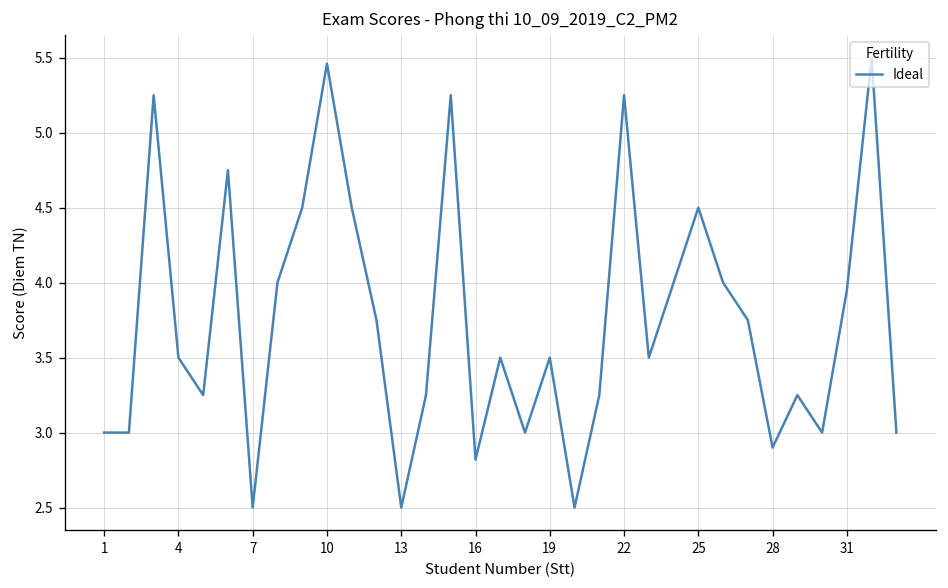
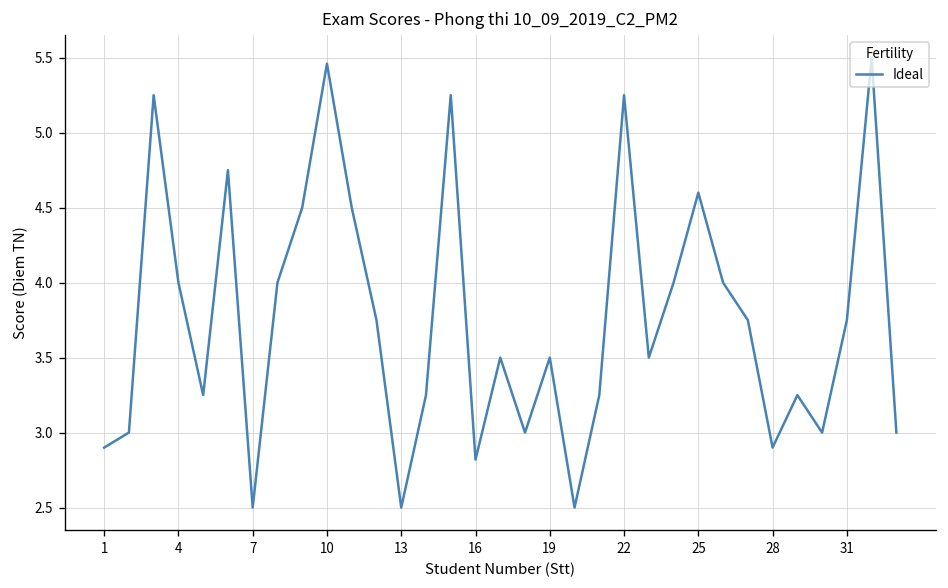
  {
-   "1": 3.0,
-   "4": 3.5,
+   "1": 2.9,
+   "4": 4.0,
    "7": 2.50,
    "10": 5.46,
    "13": 2.50,
    "16": 2.82,
    "19": 3.50,
    "22": 5.25,
-   "25": 4.5,
+   "25": 4.6,
    "28": 2.90,
-   "31": 3.95
+   "31": 3.75
  }
